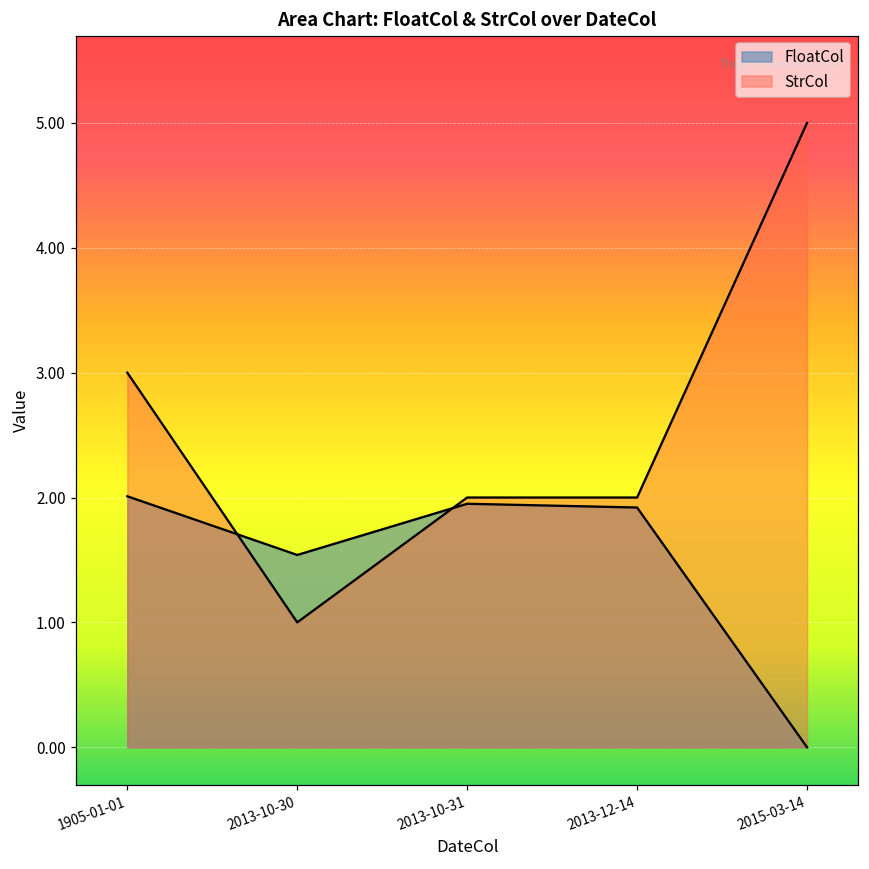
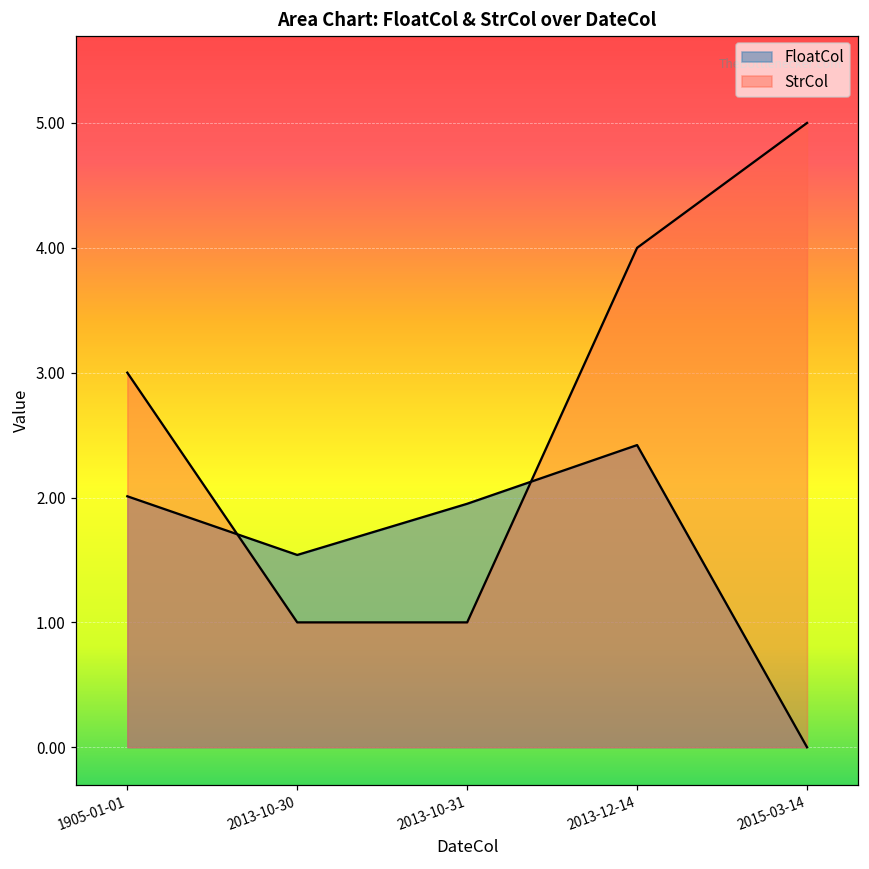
  {
    "FloatCol": {
      "1905-01-01": 2.01,
      "2013-10-30": 1.54,
      "2013-10-31": 1.95,
-     "2013-12-14": 1.92,
+     "2013-12-14": 2.42,
      "2015-03-14": 0.00
    },
    "StrCol": {
      "1905-01-01": 3,
      "2013-10-30": 1,
-     "2013-10-31": 2,
-     "2013-12-14": 2,
+     "2013-10-31": 1,
+     "2013-12-14": 4,
      "2015-03-14": 5
    }
  }
